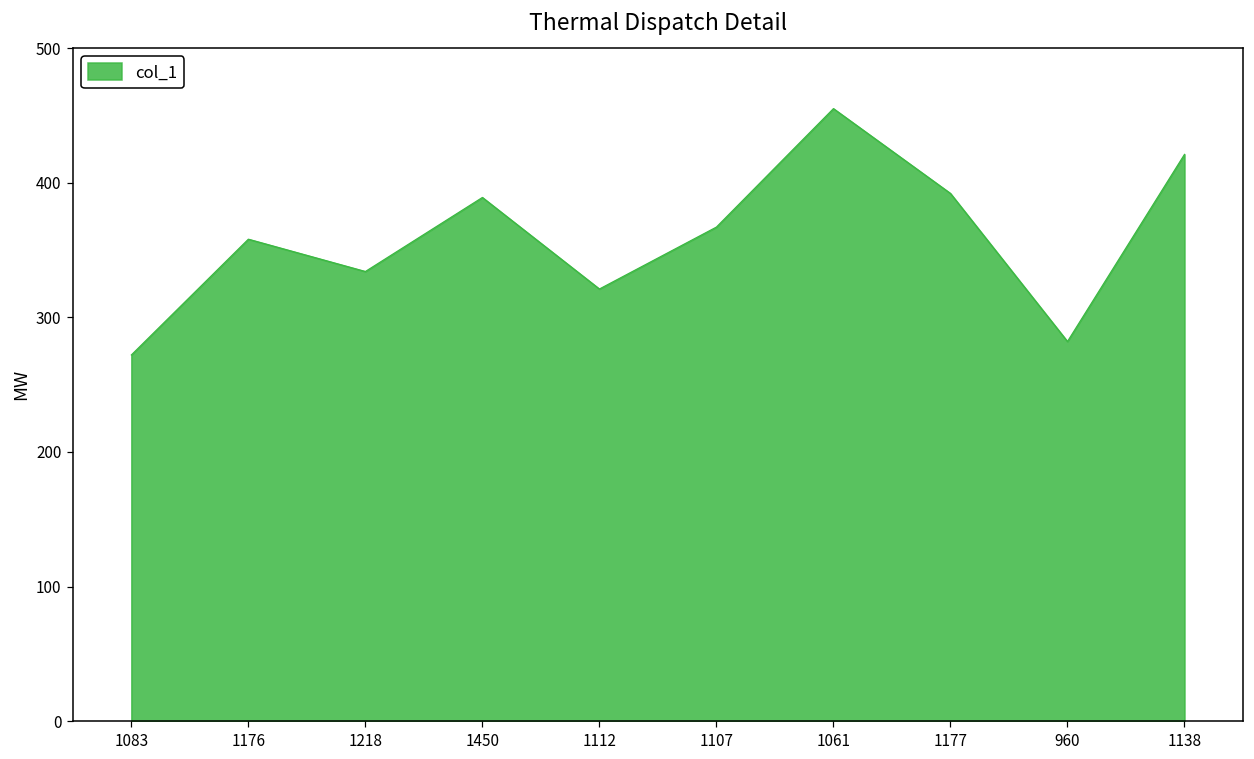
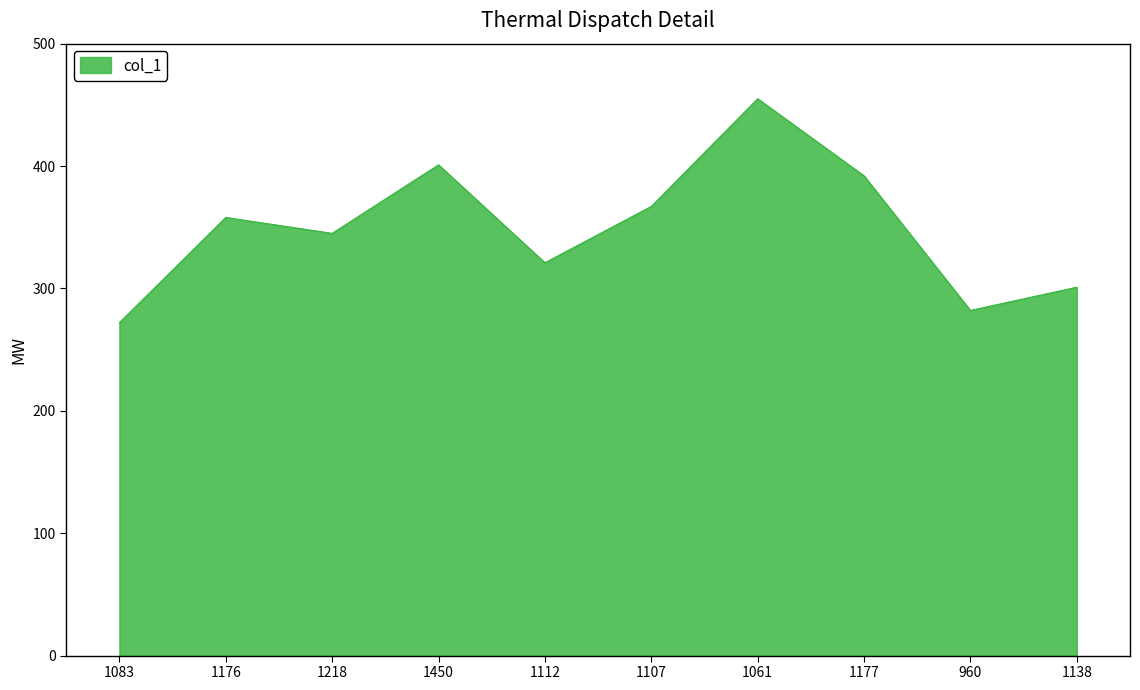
  {
    "1083": 272,
    "1176": 358,
-   "1218": 334,
-   "1450": 389,
+   "1218": 345,
+   "1450": 401,
    "1112": 321,
    "1107": 367,
    "1061": 455,
    "1177": 392,
    "960": 282,
-   "1138": 421
+   "1138": 301
  }
